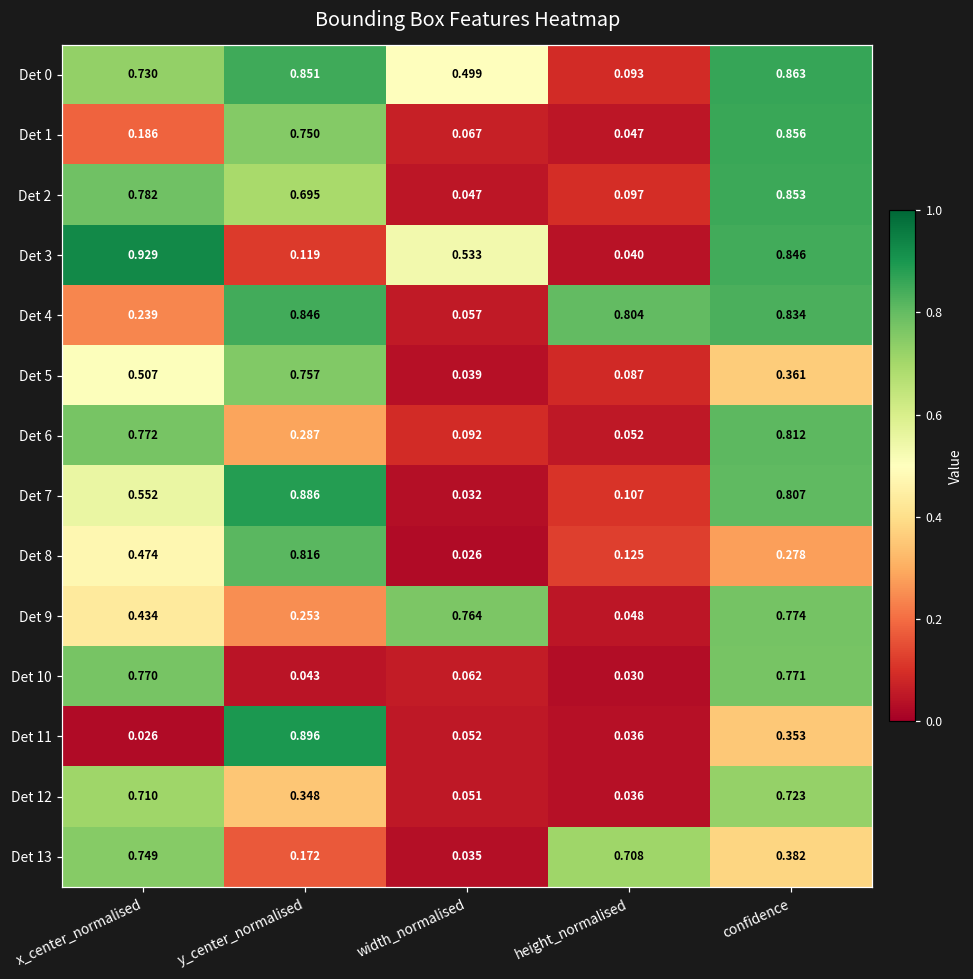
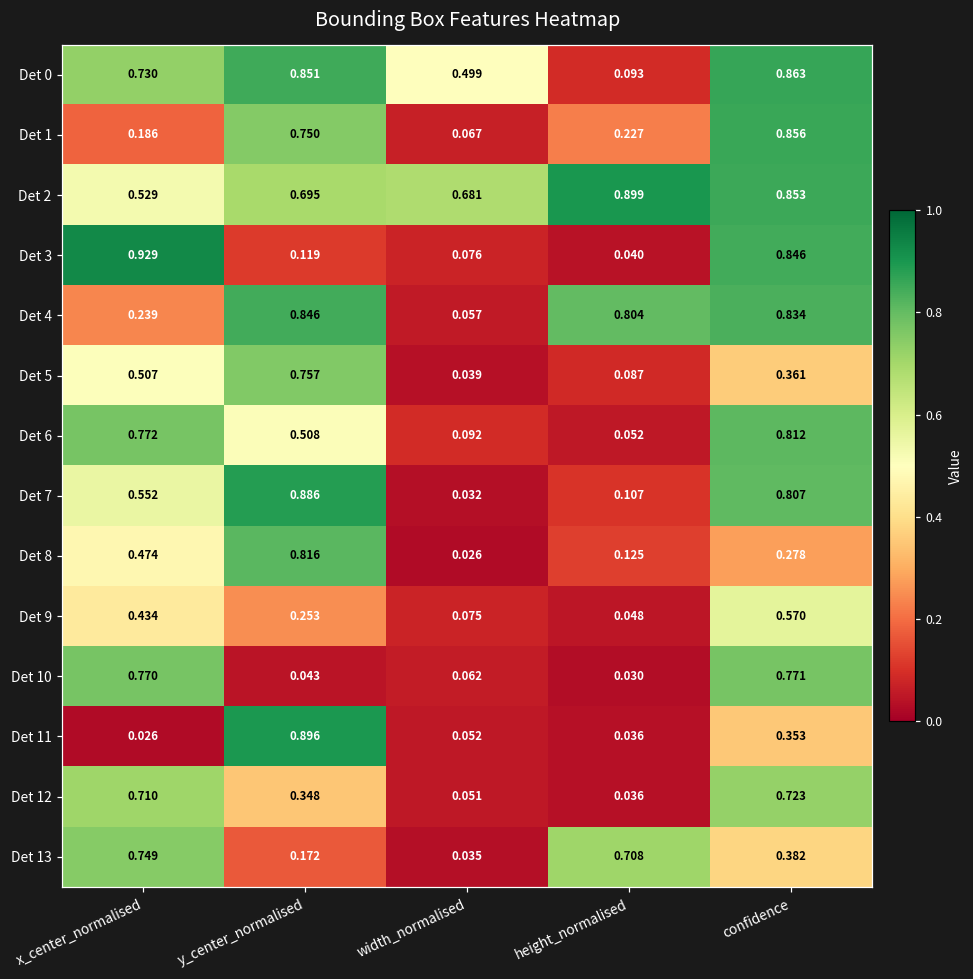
  {
    "Det 0": {
      "x_center_normalised": 0.730,
      "y_center_normalised": 0.851,
      "width_normalised": 0.499,
      "height_normalised": 0.093,
      "confidence": 0.863
    },
    "Det 1": {
      "x_center_normalised": 0.186,
      "y_center_normalised": 0.750,
      "width_normalised": 0.067,
-     "height_normalised": 0.047,
+     "height_normalised": 0.227,
      "confidence": 0.856
    },
    "Det 2": {
-     "x_center_normalised": 0.782,
+     "x_center_normalised": 0.529,
      "y_center_normalised": 0.695,
-     "width_normalised": 0.047,
-     "height_normalised": 0.097,
+     "width_normalised": 0.681,
+     "height_normalised": 0.899,
      "confidence": 0.853
    },
    "Det 3": {
      "x_center_normalised": 0.929,
      "y_center_normalised": 0.119,
-     "width_normalised": 0.533,
+     "width_normalised": 0.076,
      "height_normalised": 0.040,
      "confidence": 0.846
    },
    "Det 4": {
      "x_center_normalised": 0.239,
      "y_center_normalised": 0.846,
      "width_normalised": 0.057,
      "height_normalised": 0.804,
      "confidence": 0.834
    },
    "Det 5": {
      "x_center_normalised": 0.507,
      "y_center_normalised": 0.757,
      "width_normalised": 0.039,
      "height_normalised": 0.087,
      "confidence": 0.361
    },
    "Det 6": {
      "x_center_normalised": 0.772,
-     "y_center_normalised": 0.287,
+     "y_center_normalised": 0.508,
      "width_normalised": 0.092,
      "height_normalised": 0.052,
      "confidence": 0.812
    },
    "Det 7": {
      "x_center_normalised": 0.552,
      "y_center_normalised": 0.886,
      "width_normalised": 0.032,
      "height_normalised": 0.107,
      "confidence": 0.807
    },
    "Det 8": {
      "x_center_normalised": 0.474,
      "y_center_normalised": 0.816,
      "width_normalised": 0.026,
      "height_normalised": 0.125,
      "confidence": 0.278
    },
    "Det 9": {
      "x_center_normalised": 0.434,
      "y_center_normalised": 0.253,
-     "width_normalised": 0.764,
+     "width_normalised": 0.075,
      "height_normalised": 0.048,
-     "confidence": 0.774
+     "confidence": 0.570
    },
    "Det 10": {
      "x_center_normalised": 0.770,
      "y_center_normalised": 0.043,
      "width_normalised": 0.062,
      "height_normalised": 0.030,
      "confidence": 0.771
    },
    "Det 11": {
      "x_center_normalised": 0.026,
      "y_center_normalised": 0.896,
      "width_normalised": 0.052,
      "height_normalised": 0.036,
      "confidence": 0.353
    },
    "Det 12": {
      "x_center_normalised": 0.710,
      "y_center_normalised": 0.348,
      "width_normalised": 0.051,
      "height_normalised": 0.036,
      "confidence": 0.723
    },
    "Det 13": {
      "x_center_normalised": 0.749,
      "y_center_normalised": 0.172,
      "width_normalised": 0.035,
      "height_normalised": 0.708,
      "confidence": 0.382
    }
  }
